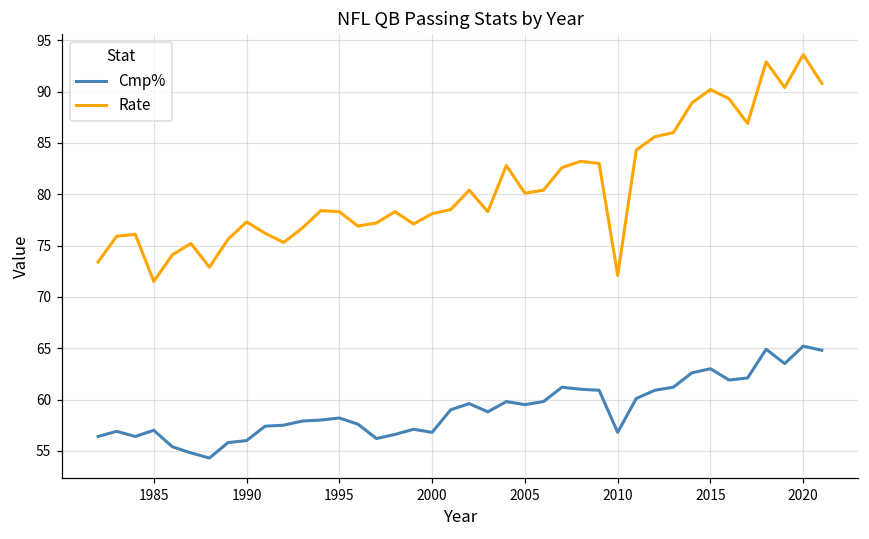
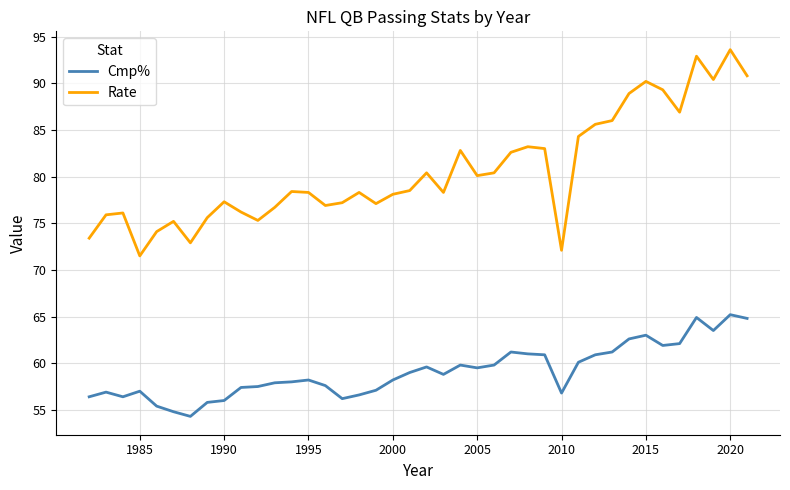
  {
    "Cmp%": {
      "1985": 57,
      "1990": 56,
      "1995": 58,
-     "2000": 57,
+     "2000": 58,
      "2005": 60,
      "2010": 57,
      "2015": 63,
      "2020": 65
    },
    "Rate": {
      "1985": 72,
      "1990": 77,
      "1995": 78,
      "2000": 78,
      "2005": 80,
      "2010": 72,
      "2015": 90,
      "2020": 94
    }
  }
